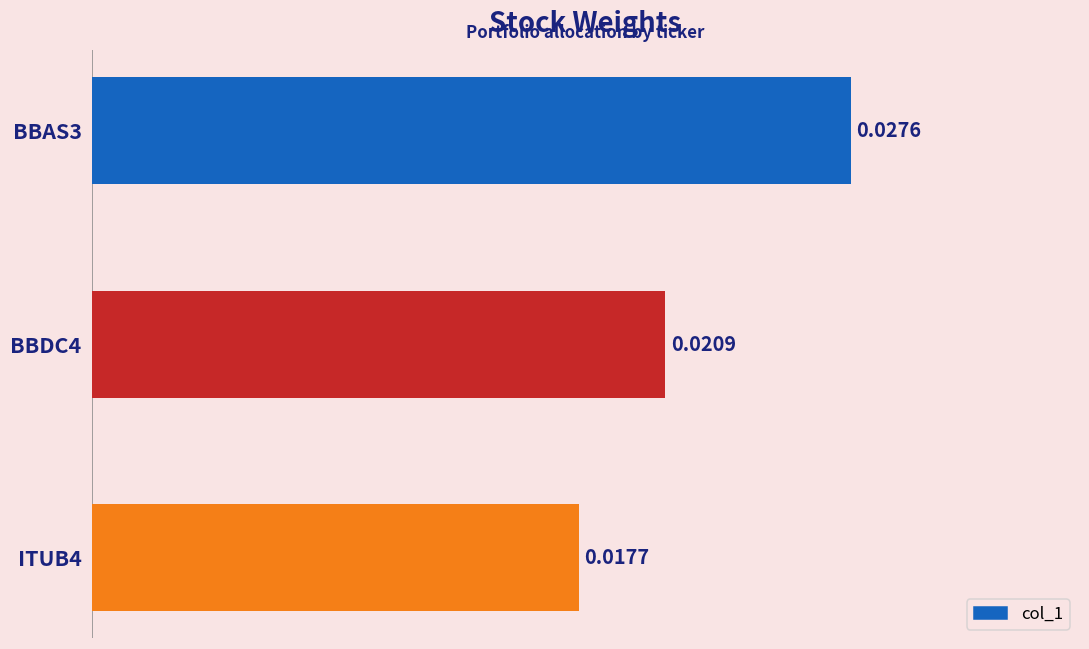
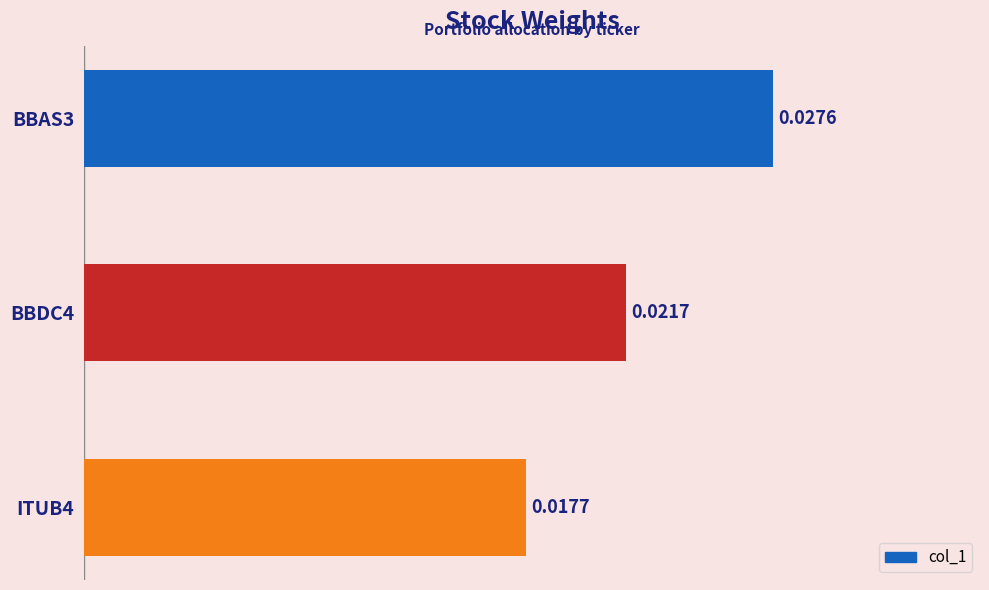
  {
    "BBAS3": 0.0276,
-   "BBDC4": 0.0209,
+   "BBDC4": 0.0217,
    "ITUB4": 0.0177
  }
